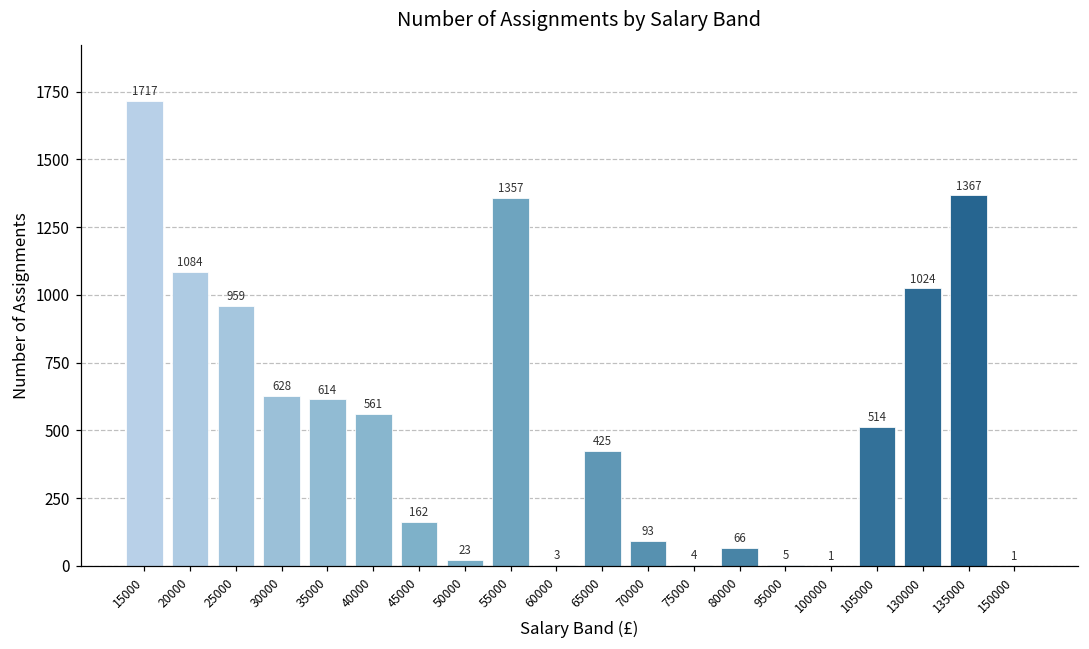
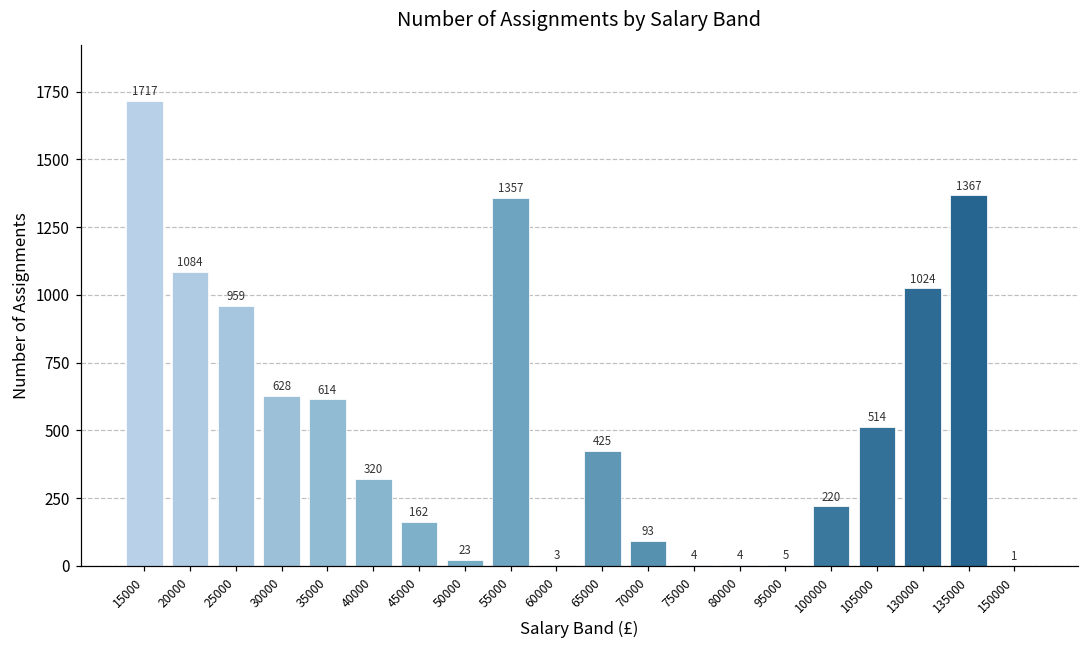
  {
    "15000": 1717,
    "20000": 1084,
    "25000": 959,
    "30000": 628,
    "35000": 614,
-   "40000": 561,
+   "40000": 320,
    "45000": 162,
    "50000": 23,
    "55000": 1357,
    "60000": 3,
    "65000": 425,
    "70000": 93,
    "75000": 4,
-   "80000": 66,
+   "80000": 4,
    "95000": 5,
-   "100000": 1,
+   "100000": 220,
    "105000": 514,
    "130000": 1024,
    "135000": 1367,
    "150000": 1
  }
